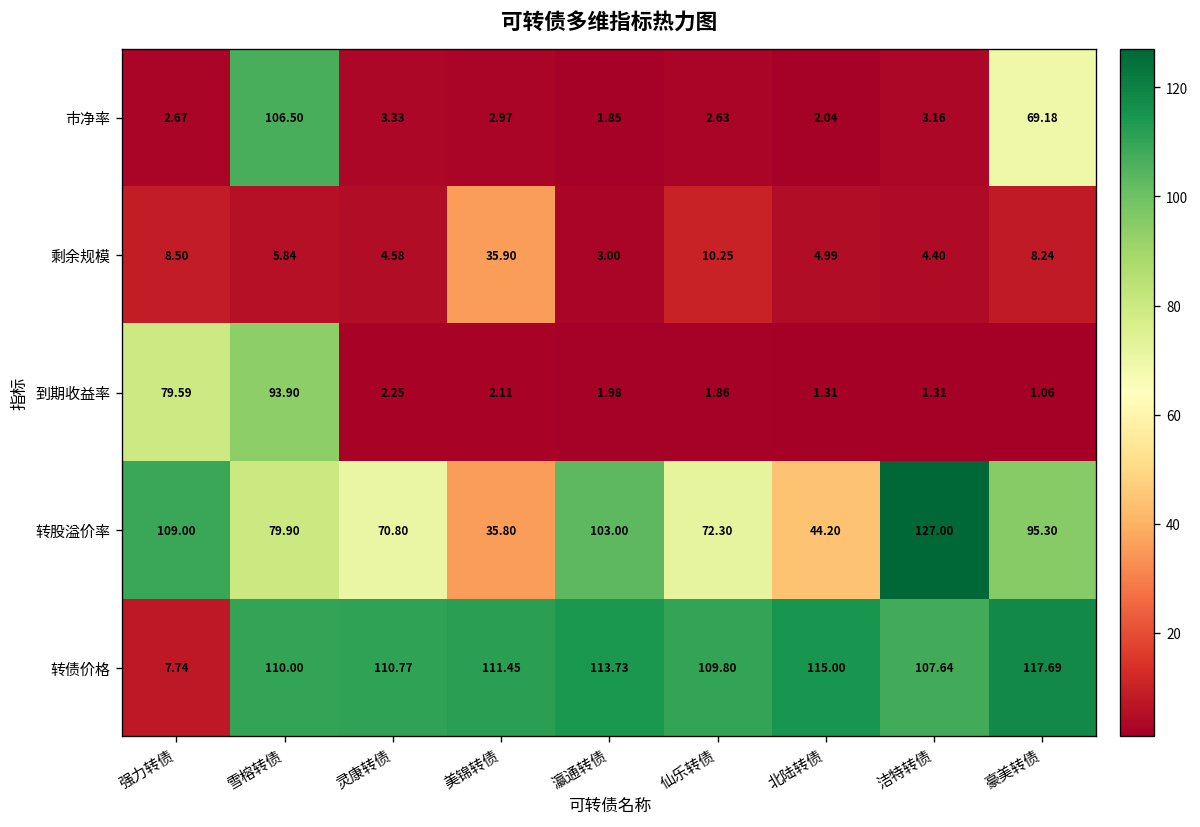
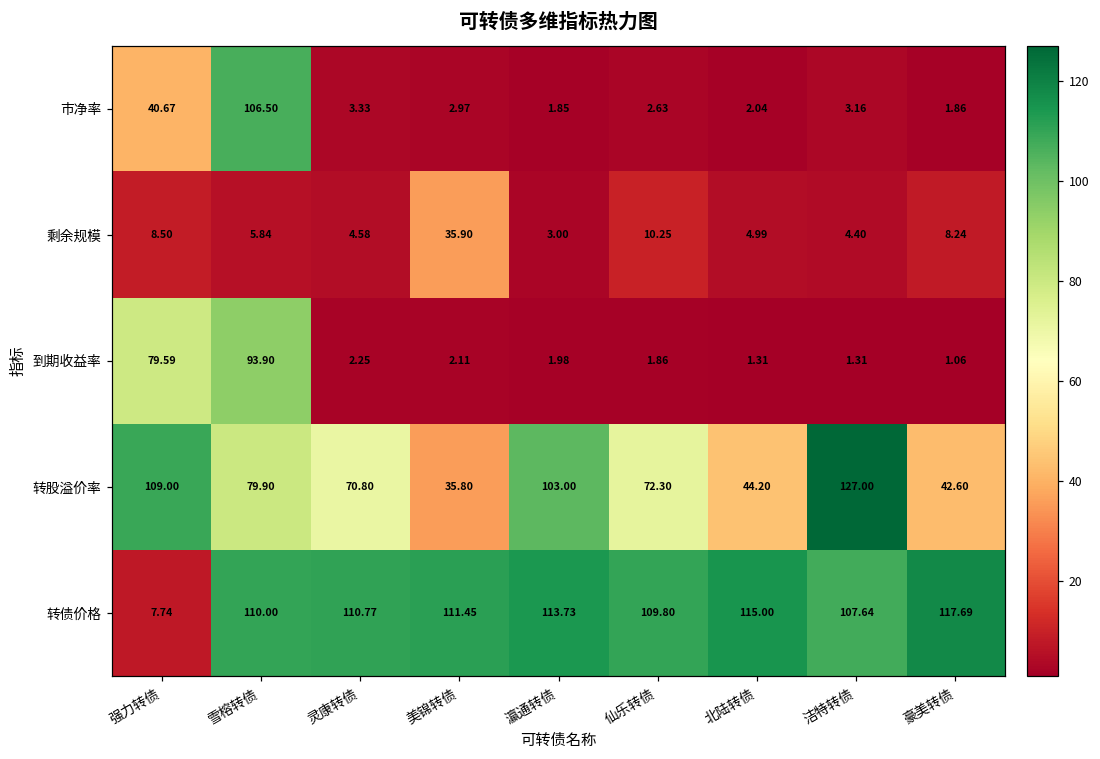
  {
    "市净率": {
-     "强力转债": 2.67,
+     "强力转债": 40.67,
      "雪榕转债": 106.50,
      "灵康转债": 3.33,
      "美锦转债": 2.97,
      "瀛通转债": 1.85,
      "仙乐转债": 2.63,
      "北陆转债": 2.04,
      "洁特转债": 3.16,
-     "豪美转债": 69.18
+     "豪美转债": 1.86
    },
    "剩余规模": {
      "强力转债": 8.50,
      "雪榕转债": 5.84,
      "灵康转债": 4.58,
      "美锦转债": 35.90,
      "瀛通转债": 3.00,
      "仙乐转债": 10.25,
      "北陆转债": 4.99,
      "洁特转债": 4.40,
      "豪美转债": 8.24
    },
    "到期收益率": {
      "强力转债": 79.59,
      "雪榕转债": 93.90,
      "灵康转债": 2.25,
      "美锦转债": 2.11,
      "瀛通转债": 1.98,
      "仙乐转债": 1.86,
      "北陆转债": 1.31,
      "洁特转债": 1.31,
      "豪美转债": 1.06
    },
    "转股溢价率": {
      "强力转债": 109.00,
      "雪榕转债": 79.90,
      "灵康转债": 70.80,
      "美锦转债": 35.80,
      "瀛通转债": 103.00,
      "仙乐转债": 72.30,
      "北陆转债": 44.20,
      "洁特转债": 127.00,
-     "豪美转债": 95.30
+     "豪美转债": 42.60
    },
    "转债价格": {
      "强力转债": 7.74,
      "雪榕转债": 110.00,
      "灵康转债": 110.77,
      "美锦转债": 111.45,
      "瀛通转债": 113.73,
      "仙乐转债": 109.80,
      "北陆转债": 115.00,
      "洁特转债": 107.64,
      "豪美转债": 117.69
    }
  }
